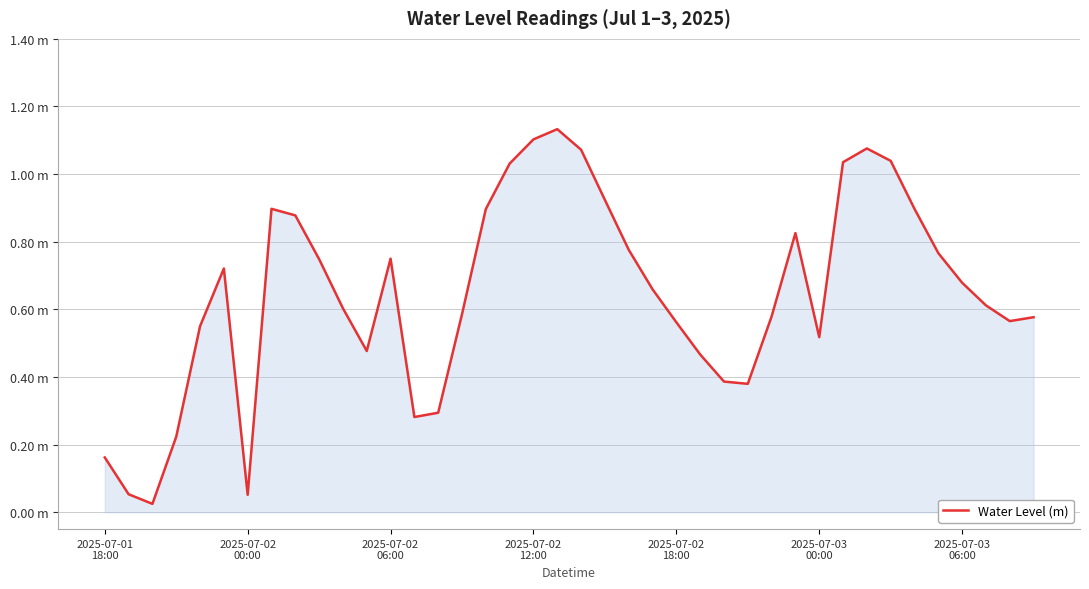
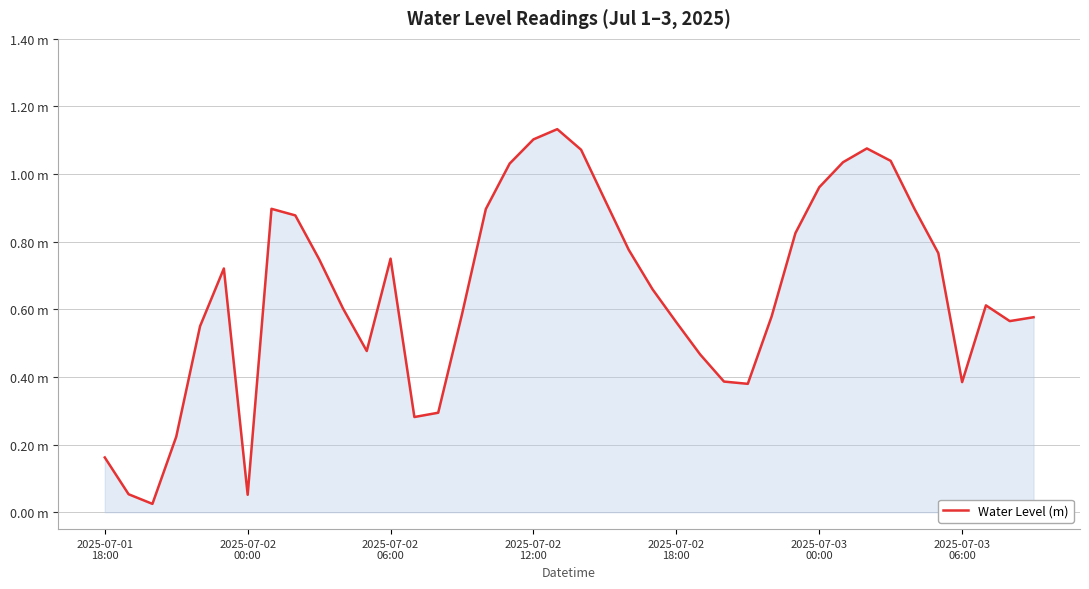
  {
    "2025-07-01 18:00": "0.16 m",
    "2025-07-02 00:00": "0.05 m",
    "2025-07-02 06:00": "0.75 m",
    "2025-07-02 12:00": "1.10 m",
    "2025-07-02 18:00": "0.56 m",
-   "2025-07-03 00:00": "0.52 m",
-   "2025-07-03 06:00": "0.68 m"
+   "2025-07-03 00:00": "0.96 m",
+   "2025-07-03 06:00": "0.38 m"
  }
